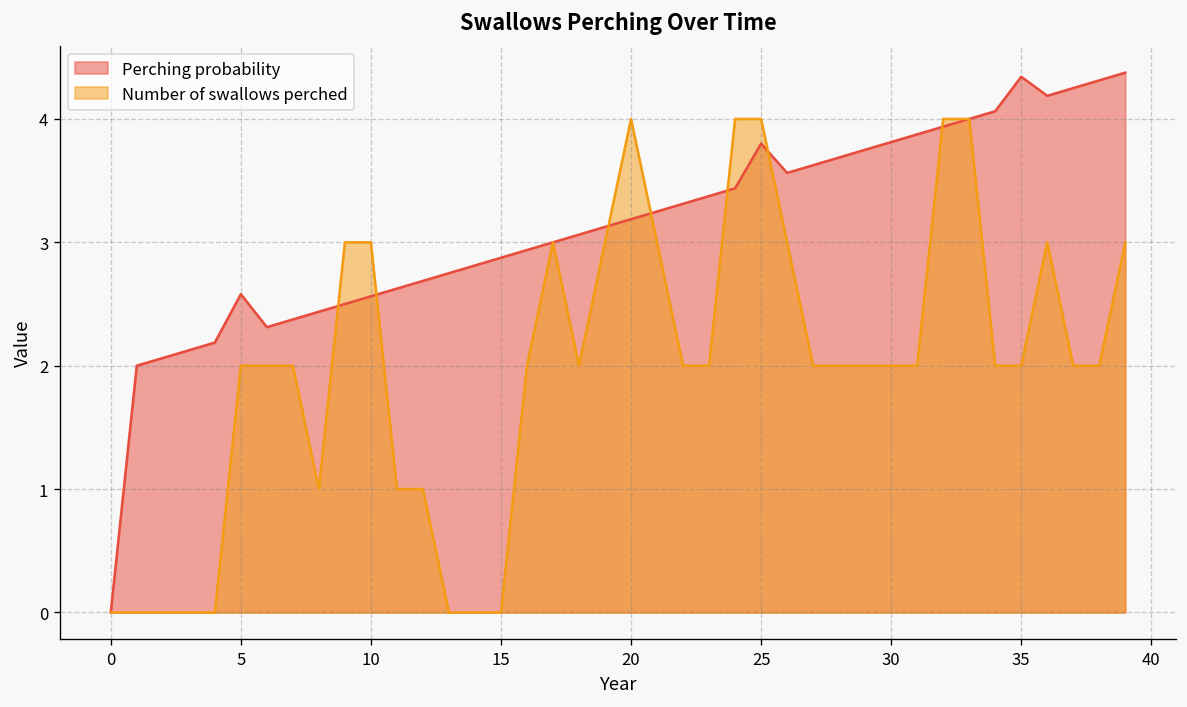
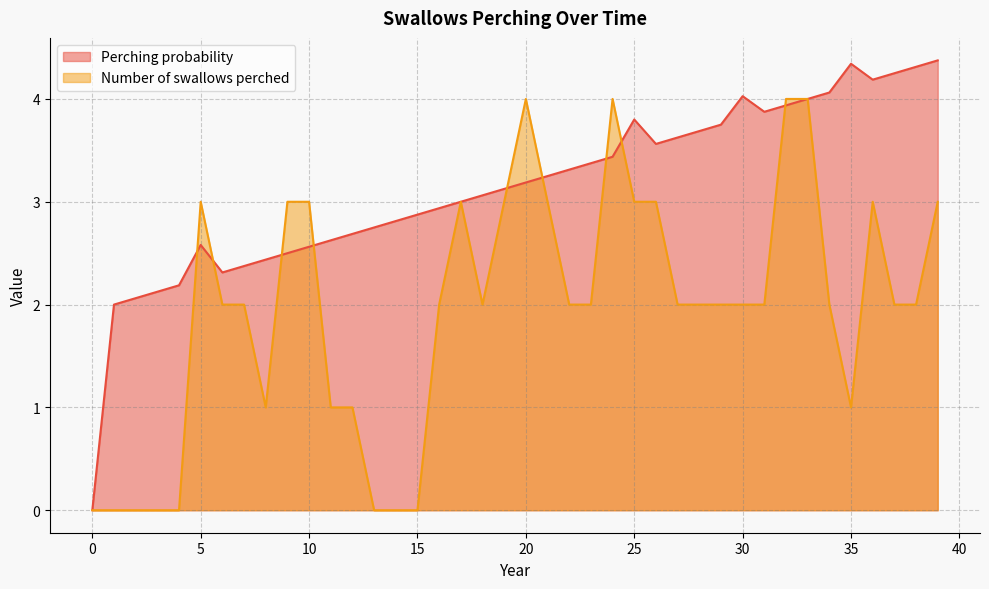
  {
    "Perching probability": {
      "5": 2.58,
      "10": 2.56,
      "15": 2.88,
      "20": 3.19,
      "25": 3.80,
-     "30": 3.81,
+     "30": 4.03,
      "35": 4.34
    },
    "Number of swallows perched": {
-     "5": 2,
+     "5": 3,
      "10": 3,
      "15": 0,
      "20": 4,
-     "25": 4,
+     "25": 3,
      "30": 2,
-     "35": 2
+     "35": 1
    }
  }
